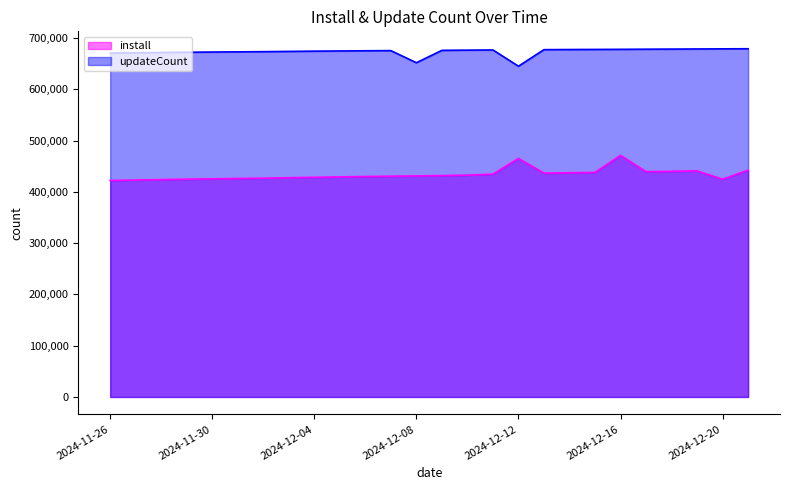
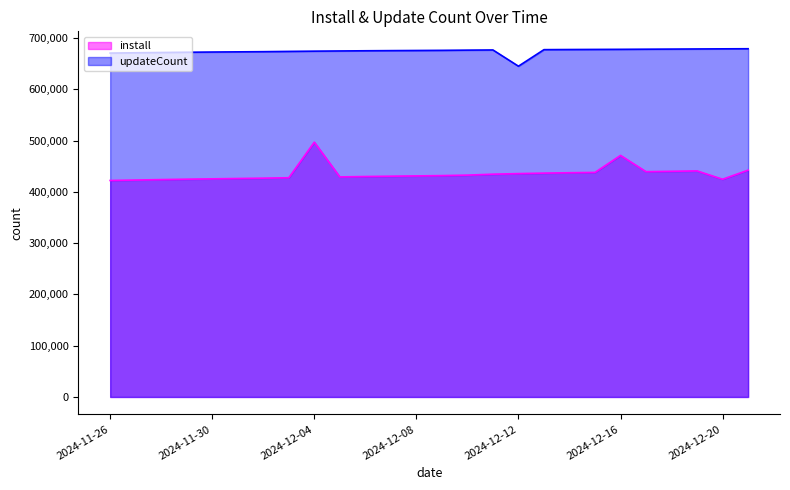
  {
    "install": {
      "2024-11-26": "420,000",
      "2024-11-30": "430,000",
-     "2024-12-04": "430,000",
+     "2024-12-04": "500,000",
      "2024-12-08": "430,000",
-     "2024-12-12": "470,000",
+     "2024-12-12": "440,000",
      "2024-12-16": "470,000",
      "2024-12-20": "420,000"
    },
    "updateCount": {
      "2024-11-30": "670,000",
      "2024-12-04": "670,000",
-     "2024-12-08": "650,000",
+     "2024-12-08": "680,000",
      "2024-12-12": "640,000",
      "2024-12-16": "680,000",
      "2024-12-20": "680,000"
    }
  }
